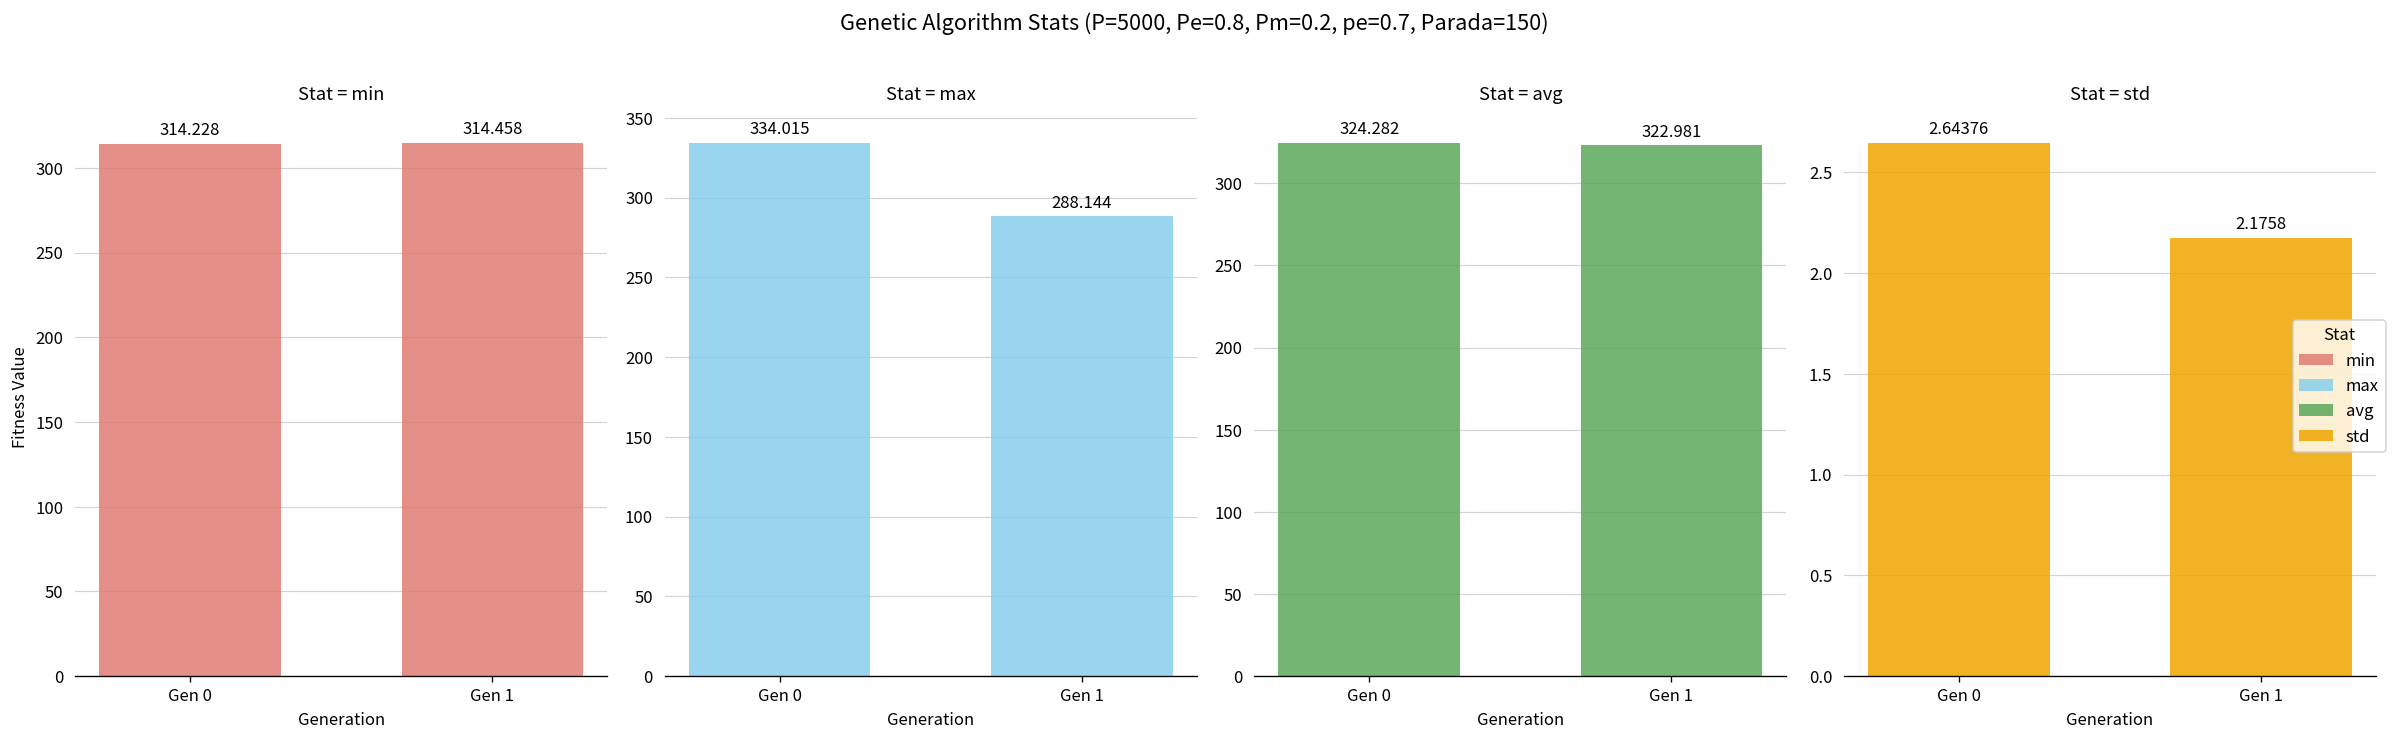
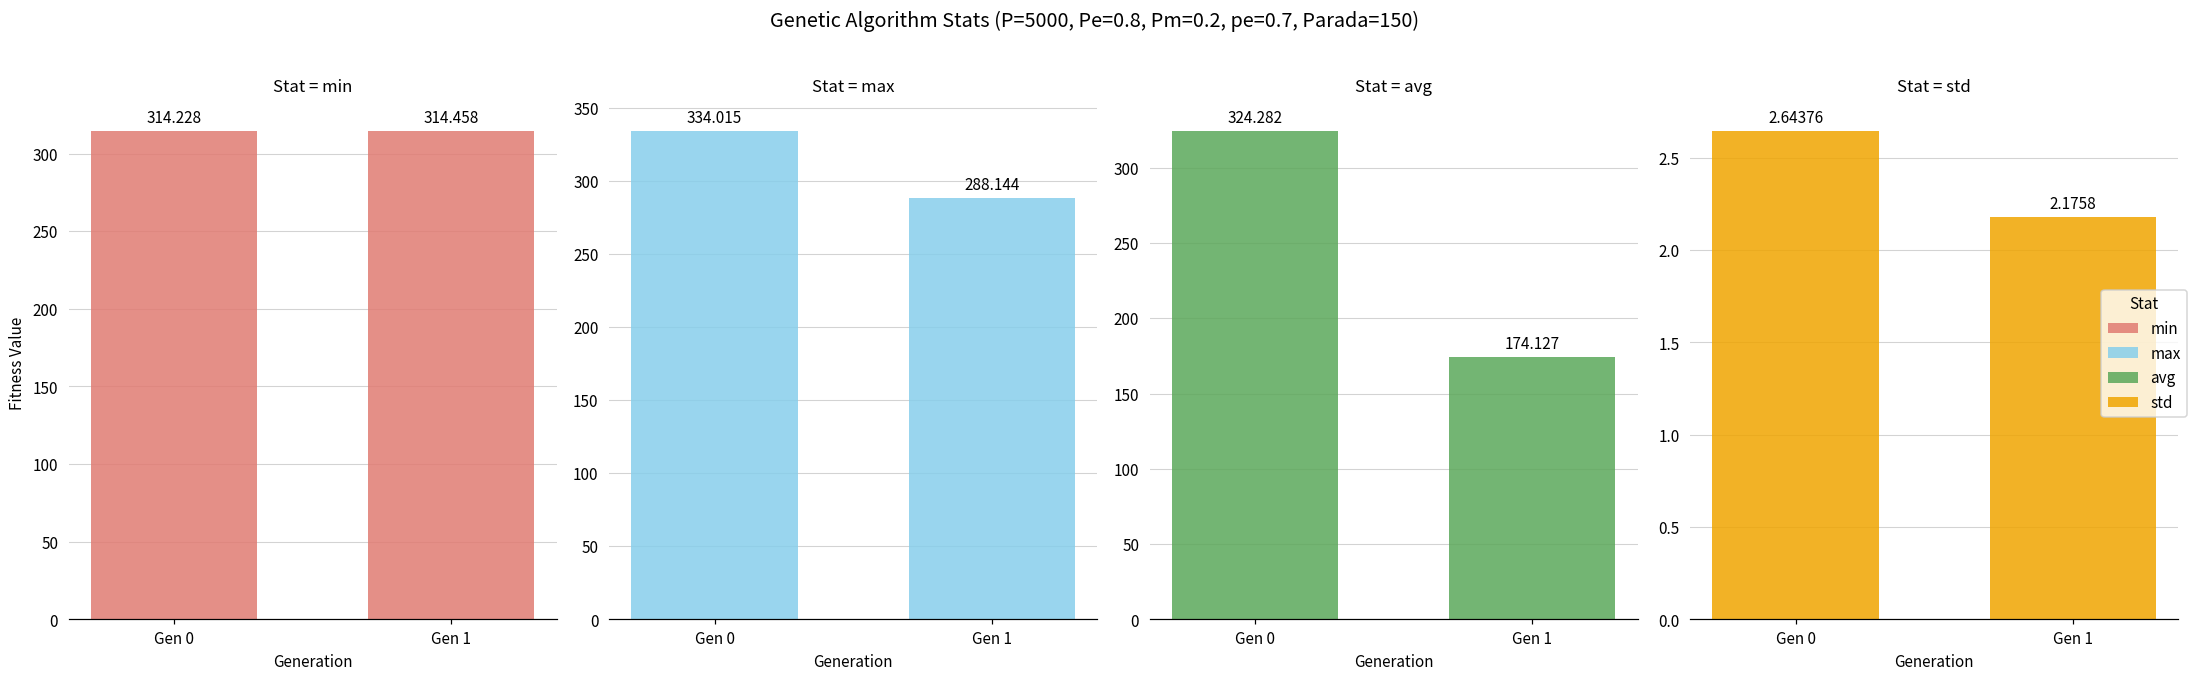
  {
    "Stat = min": {
      "Gen 0": 314.228,
      "Gen 1": 314.458
    },
    "Stat = max": {
      "Gen 0": 334.015,
      "Gen 1": 288.144
    },
    "Stat = avg": {
      "Gen 0": 324.282,
-     "Gen 1": 322.981
+     "Gen 1": 174.127
    },
    "Stat = std": {
      "Gen 0": 2.64376,
      "Gen 1": 2.1758
    }
  }
